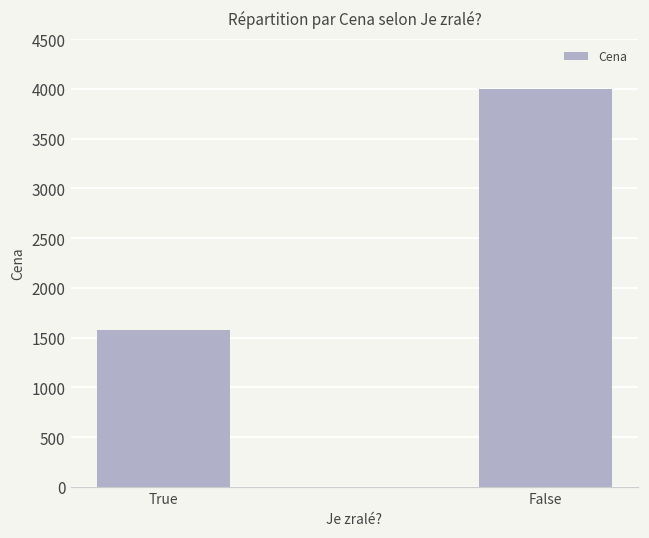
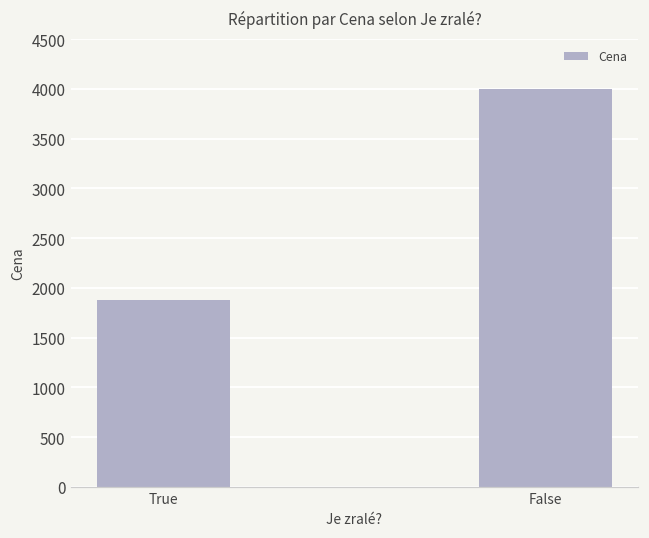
  {
-   "True": 1600,
+   "True": 1900,
    "False": 4000
  }
